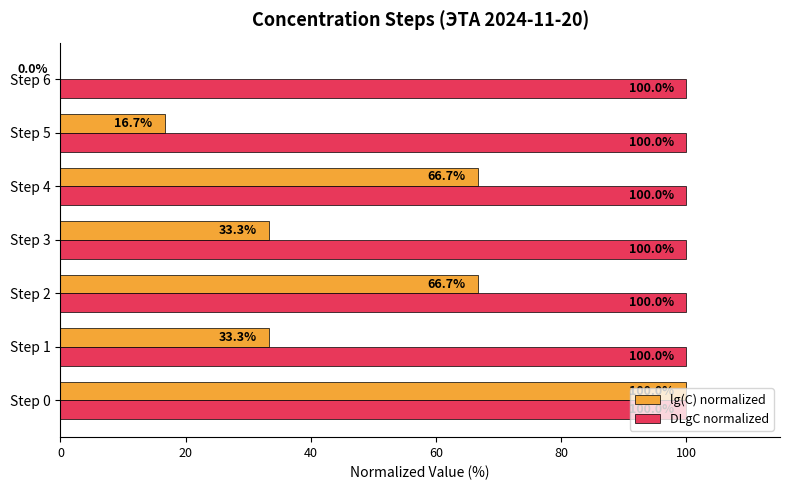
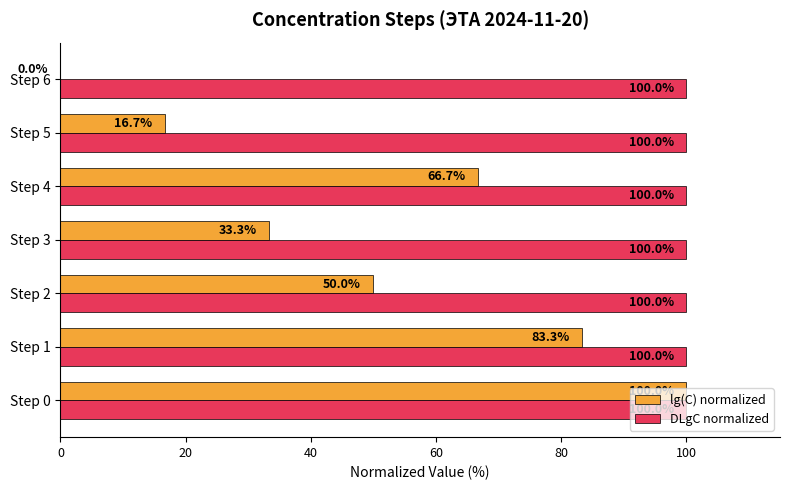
  {
    "lg(C) normalized": {
      "Step 6": "0.0%",
      "Step 5": "16.7%",
      "Step 4": "66.7%",
      "Step 3": "33.3%",
-     "Step 2": "66.7%",
-     "Step 1": "33.3%"
+     "Step 2": "50.0%",
+     "Step 1": "83.3%"
    },
    "DLgC normalized": {
      "Step 6": "100.0%",
      "Step 5": "100.0%",
      "Step 4": "100.0%",
      "Step 3": "100.0%",
      "Step 2": "100.0%",
      "Step 1": "100.0%"
    }
  }
